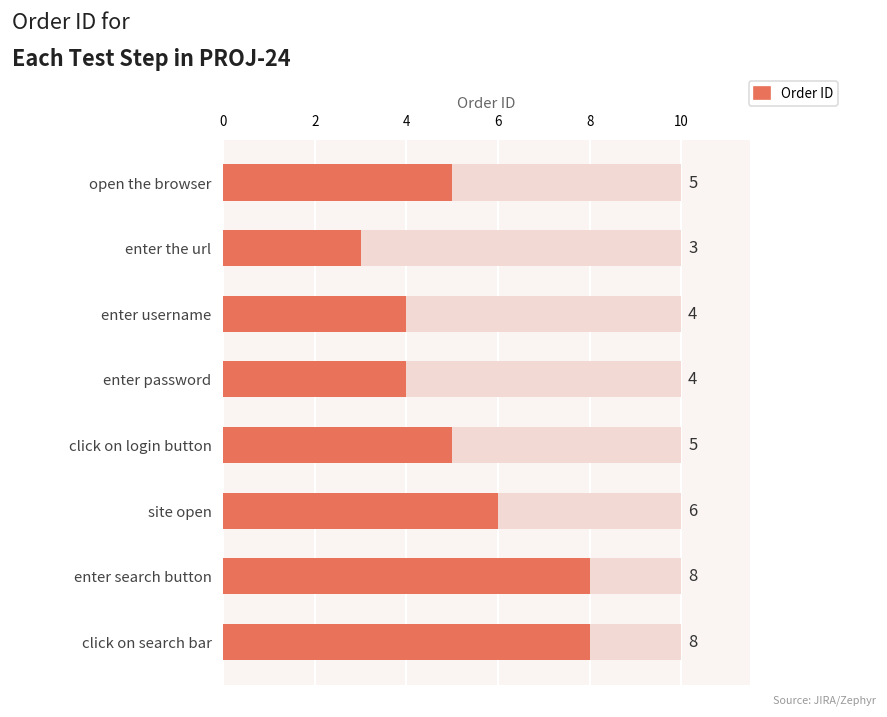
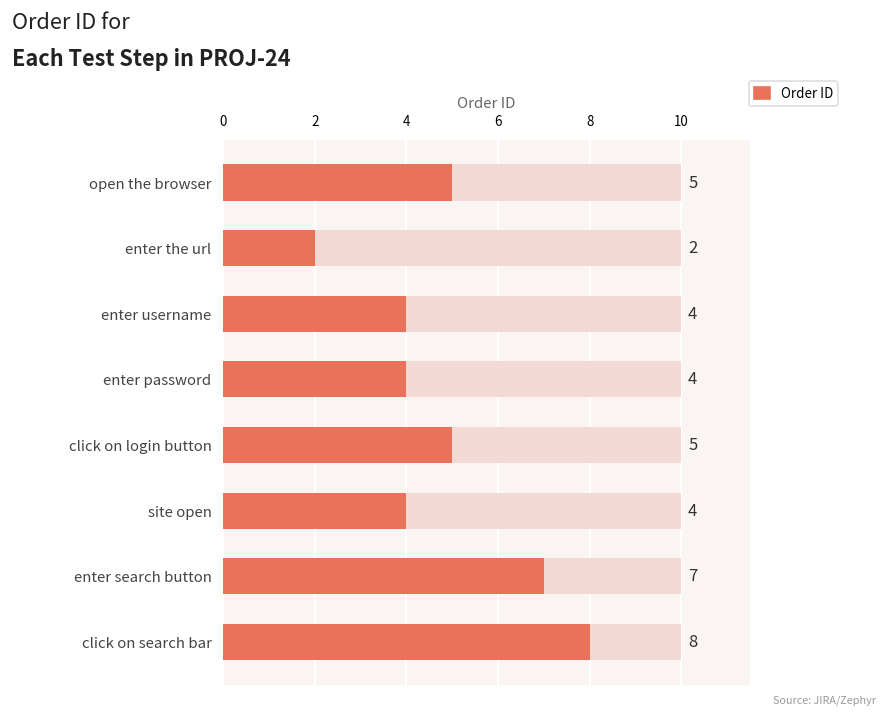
  {
    "Order ID": {
-     "enter the url": 3,
-     "site open": 6,
-     "enter search button": 8
+     "enter the url": 2,
+     "site open": 4,
+     "enter search button": 7
    }
  }
